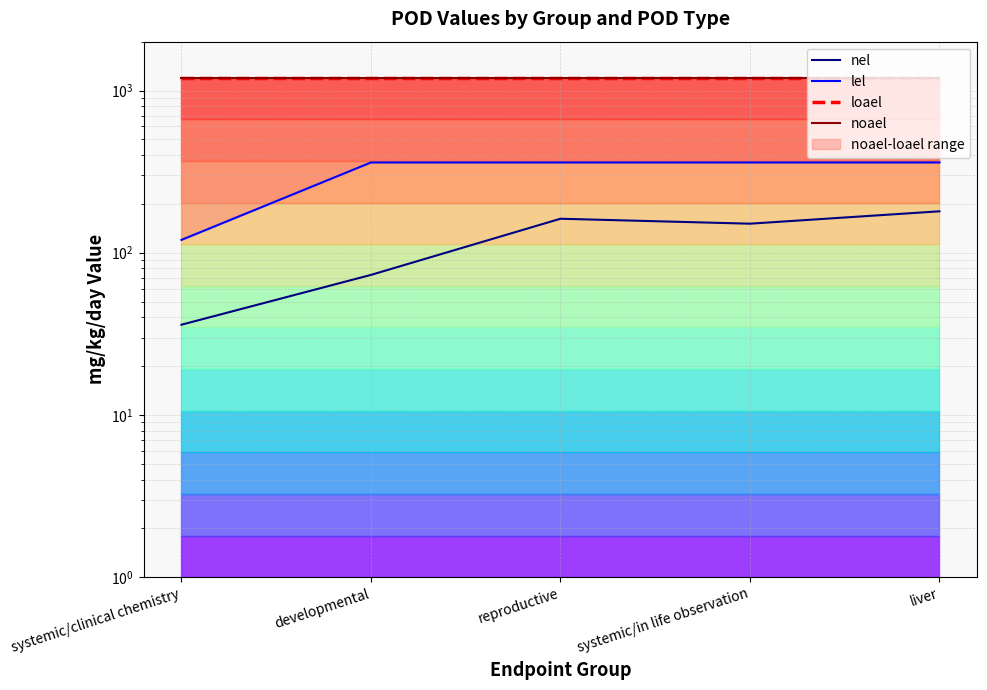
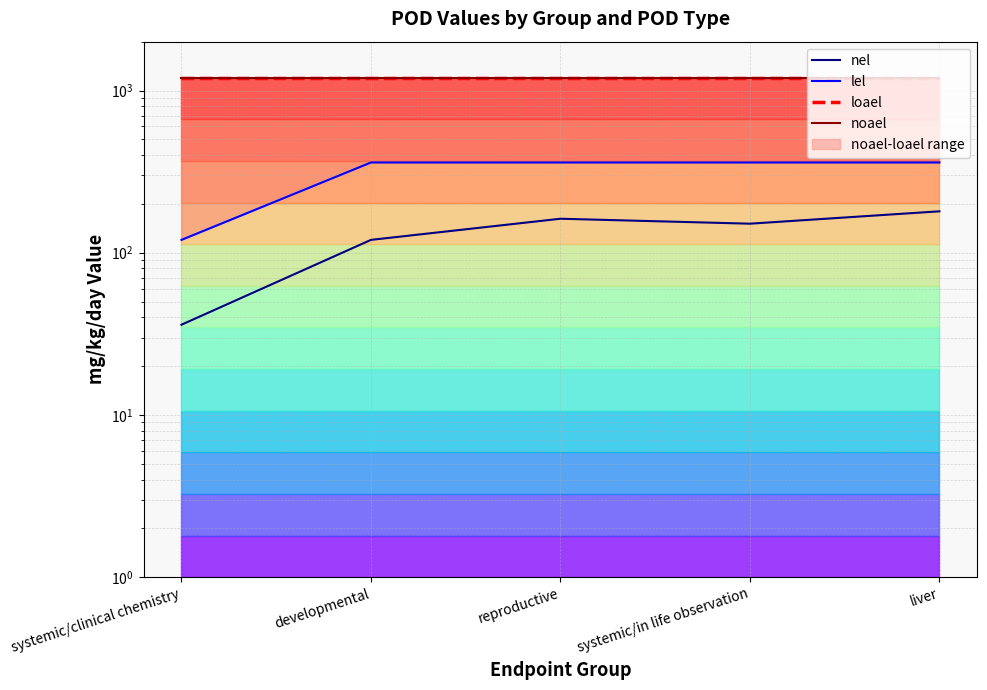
  {
    "nel": {
      "systemic/clinical chemistry": 36,
-     "developmental": 70,
+     "developmental": 120,
      "reproductive": 160,
      "systemic/in life observation": 150,
      "liver": 180
    },
    "lel": {
      "systemic/clinical chemistry": 120
    }
  }
